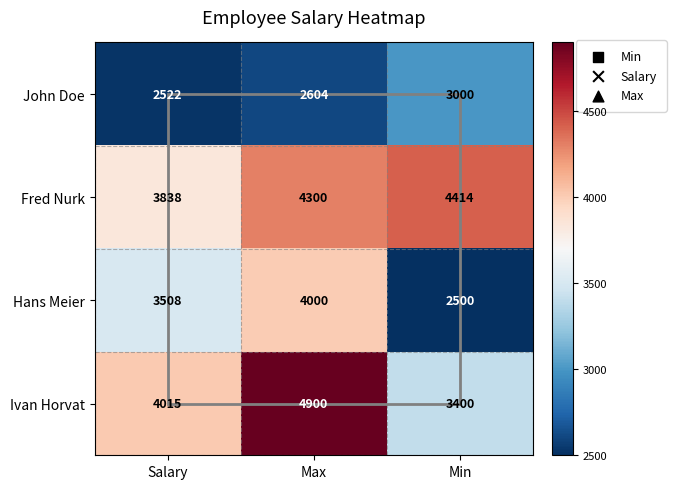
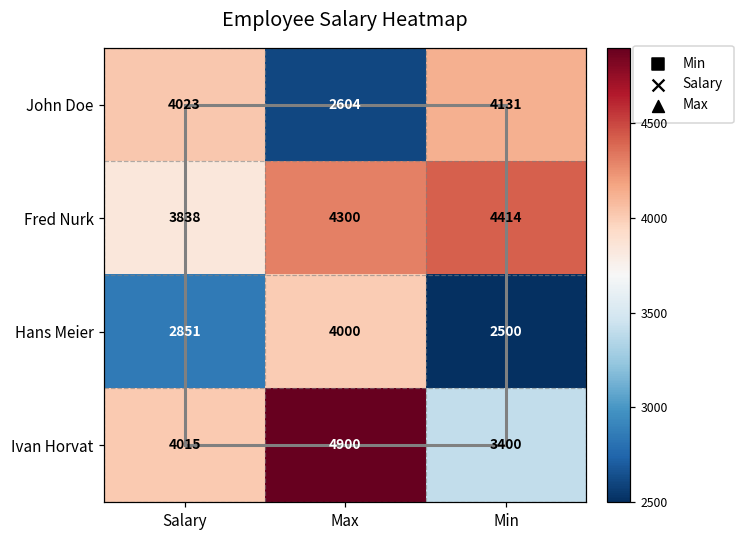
  {
    "John Doe": {
-     "Salary": 2522,
+     "Salary": 4023,
      "Max": 2604,
-     "Min": 3000
+     "Min": 4131
    },
    "Fred Nurk": {
      "Salary": 3838,
      "Max": 4300,
      "Min": 4414
    },
    "Hans Meier": {
-     "Salary": 3508,
+     "Salary": 2851,
      "Max": 4000,
      "Min": 2500
    },
    "Ivan Horvat": {
      "Salary": 4015,
      "Max": 4900,
      "Min": 3400
    }
  }
